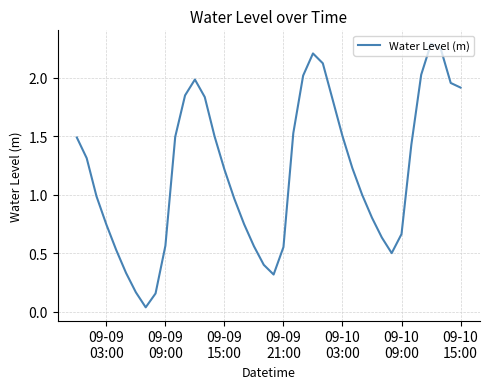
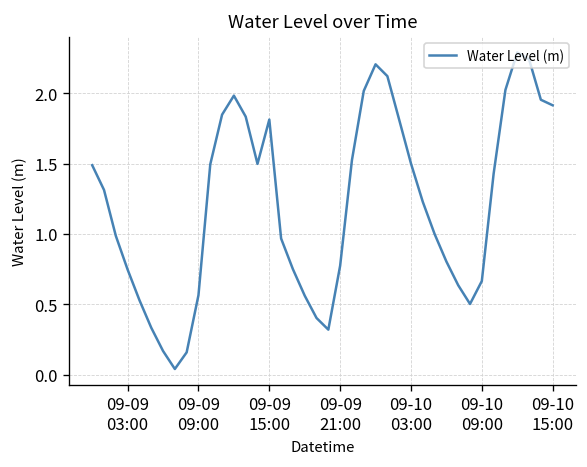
  {
    "09-09 03:00": 0.75,
    "09-09 09:00": 0.56,
-   "09-09 15:00": 1.22,
-   "09-09 21:00": 0.55,
+   "09-09 15:00": 1.81,
+   "09-09 21:00": 0.77,
    "09-10 03:00": 1.50,
    "09-10 09:00": 0.66,
    "09-10 15:00": 1.91
  }
